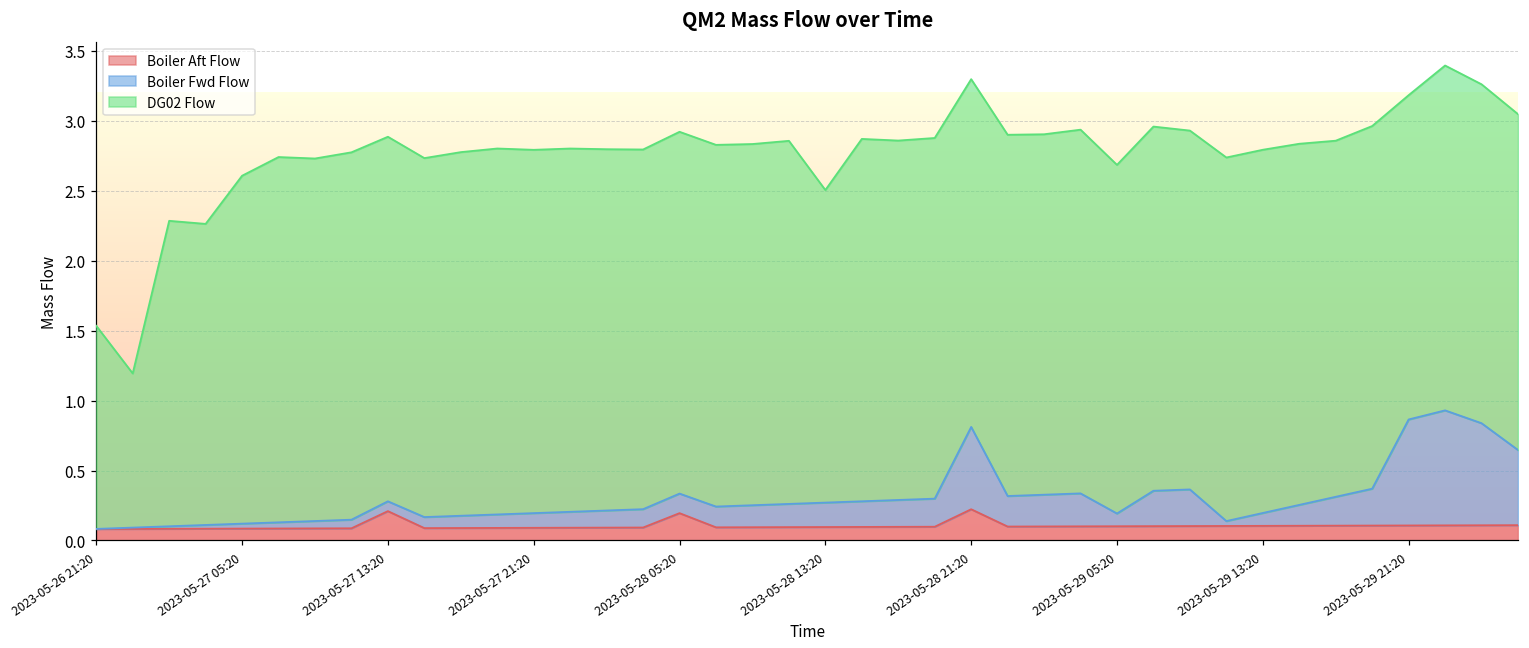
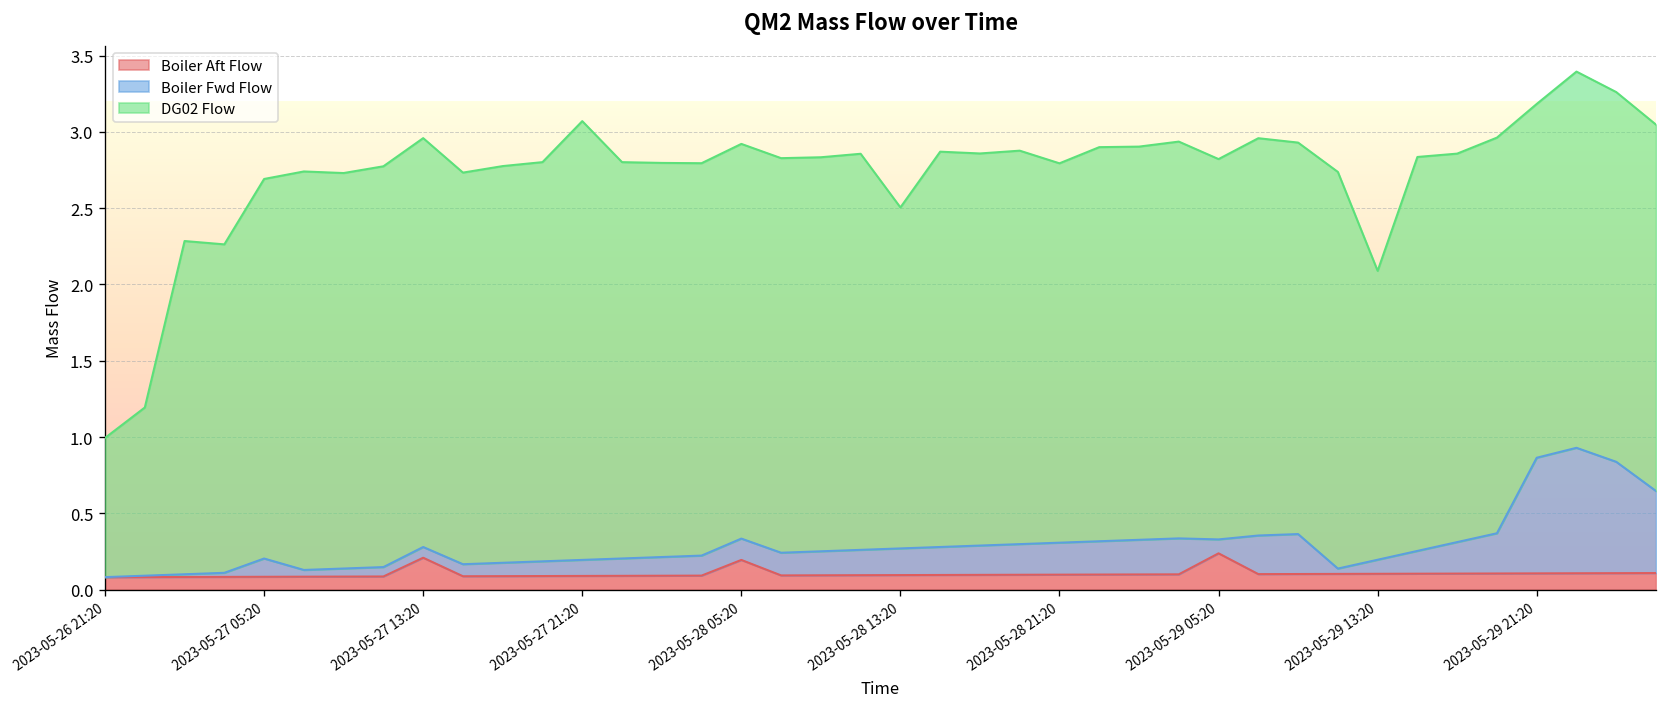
  {
    "Boiler Aft Flow": {
      "2023-05-27 05:20": 0.08,
      "2023-05-27 13:20": 0.21,
      "2023-05-27 21:20": 0.09,
      "2023-05-28 05:20": 0.20,
      "2023-05-28 13:20": 0.10,
-     "2023-05-28 21:20": 0.22,
-     "2023-05-29 05:20": 0.10,
+     "2023-05-28 21:20": 0.10,
+     "2023-05-29 05:20": 0.24,
      "2023-05-29 13:20": 0.10,
      "2023-05-29 21:20": 0.11
    },
    "Boiler Fwd Flow": {
-     "2023-05-27 05:20": 0.04,
+     "2023-05-27 05:20": 0.12,
      "2023-05-27 13:20": 0.07,
      "2023-05-27 21:20": 0.11,
      "2023-05-28 05:20": 0.14,
      "2023-05-28 13:20": 0.17,
-     "2023-05-28 21:20": 0.59,
+     "2023-05-28 21:20": 0.21,
      "2023-05-29 05:20": 0.09,
      "2023-05-29 13:20": 0.09,
      "2023-05-29 21:20": 0.76
    },
    "DG02 Flow": {
-     "2023-05-26 21:20": 1.45,
+     "2023-05-26 21:20": 0.91,
      "2023-05-27 05:20": 2.49,
-     "2023-05-27 13:20": 2.61,
-     "2023-05-27 21:20": 2.60,
+     "2023-05-27 13:20": 2.68,
+     "2023-05-27 21:20": 2.87,
      "2023-05-28 05:20": 2.59,
      "2023-05-28 13:20": 2.23,
      "2023-05-28 21:20": 2.49,
      "2023-05-29 05:20": 2.49,
-     "2023-05-29 13:20": 2.60,
+     "2023-05-29 13:20": 1.89,
      "2023-05-29 21:20": 2.32
    }
  }
